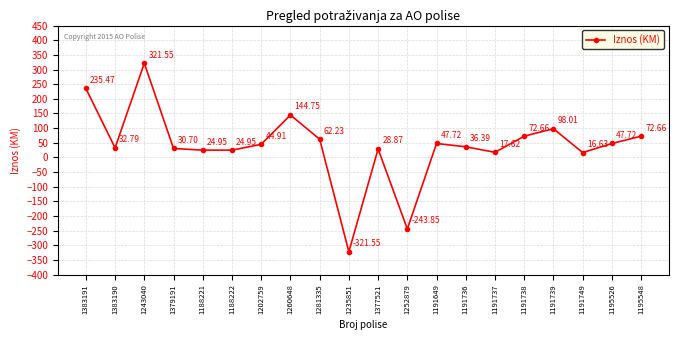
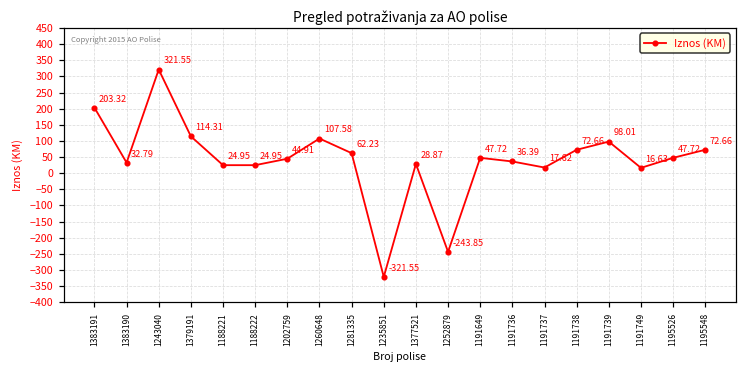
  {
-   "1383191": 235.47,
+   "1383191": 203.32,
    "1383190": 32.79,
    "1243040": 321.55,
-   "1379191": 30.70,
+   "1379191": 114.31,
    "1188221": 24.95,
    "1188222": 24.95,
    "1202759": 44.91,
-   "1260648": 144.75,
+   "1260648": 107.58,
    "1281335": 62.23,
    "1235851": -321.55,
    "1377521": 28.87,
    "1252879": -243.85,
    "1191649": 47.72,
    "1191736": 36.39,
    "1191737": 17.62,
    "1191738": 72.66,
    "1191739": 98.01,
    "1191749": 16.63,
    "1195526": 47.72,
    "1195548": 72.66
  }
